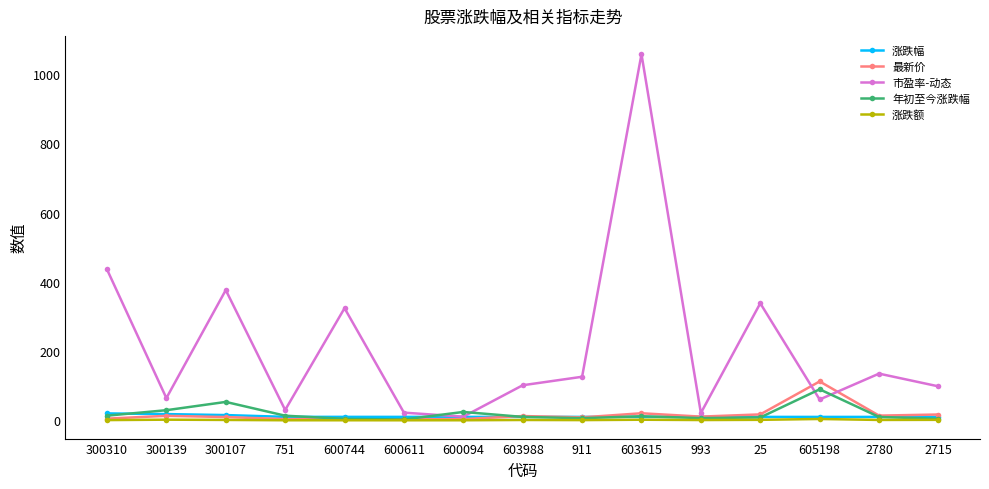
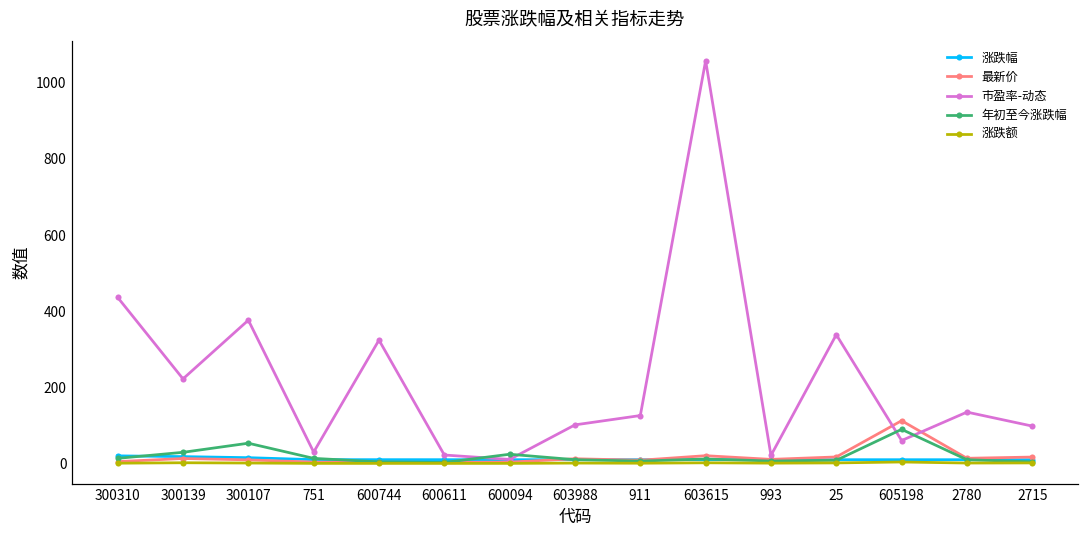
  {
    "最新价": {
      "603615": 20,
      "605198": 110
    },
    "市盈率-动态": {
      "300310": 440,
-     "300139": 60,
+     "300139": 220,
      "300107": 380,
      "751": 30,
      "600744": 320,
      "600611": 20,
      "603988": 100,
      "911": 130,
      "603615": 1060,
      "993": 20,
      "25": 340,
      "605198": 60,
      "2780": 140,
      "2715": 100
    },
    "年初至今涨跌幅": {
      "300139": 30,
      "300107": 50,
      "600094": 20,
      "605198": 90
    },
    "涨跌额": {
      "300139": 0,
      "300107": 0,
      "603988": 0,
      "603615": 0,
      "2780": 0
    }
  }
